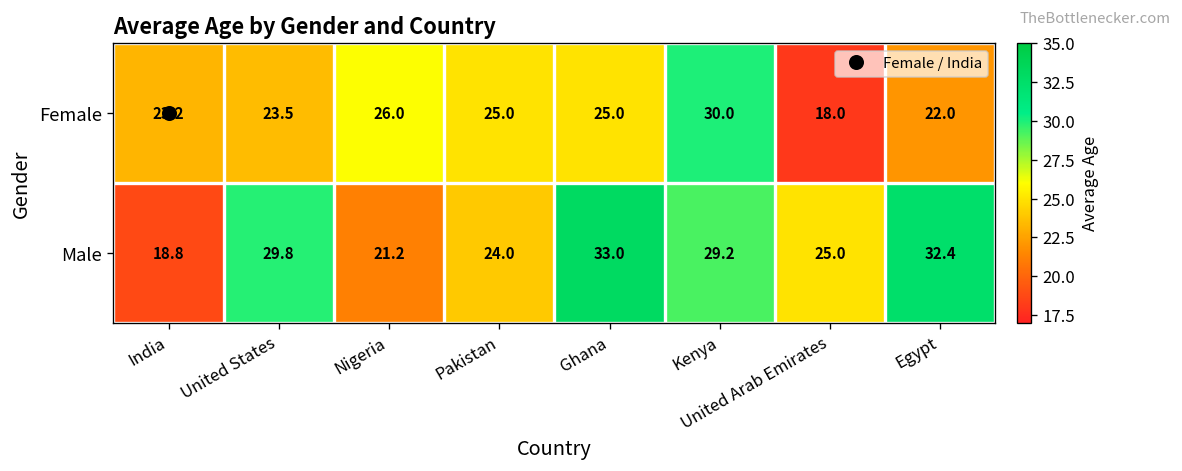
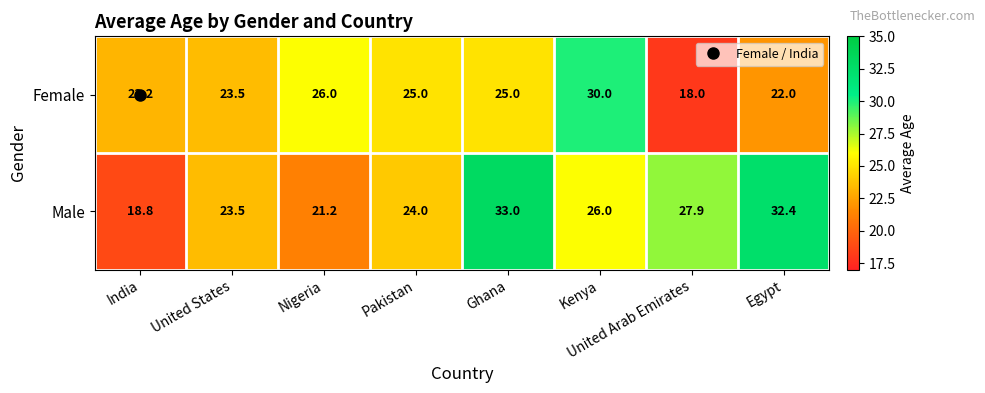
  {
    "Female": {
      "United States": 23.5,
      "Nigeria": 26.0,
      "Pakistan": 25.0,
      "Ghana": 25.0,
      "Kenya": 30.0,
      "United Arab Emirates": 18.0,
      "Egypt": 22.0
    },
    "Male": {
      "India": 18.8,
-     "United States": 29.8,
+     "United States": 23.5,
      "Nigeria": 21.2,
      "Pakistan": 24.0,
      "Ghana": 33.0,
-     "Kenya": 29.2,
-     "United Arab Emirates": 25.0,
+     "Kenya": 26.0,
+     "United Arab Emirates": 27.9,
      "Egypt": 32.4
    }
  }
